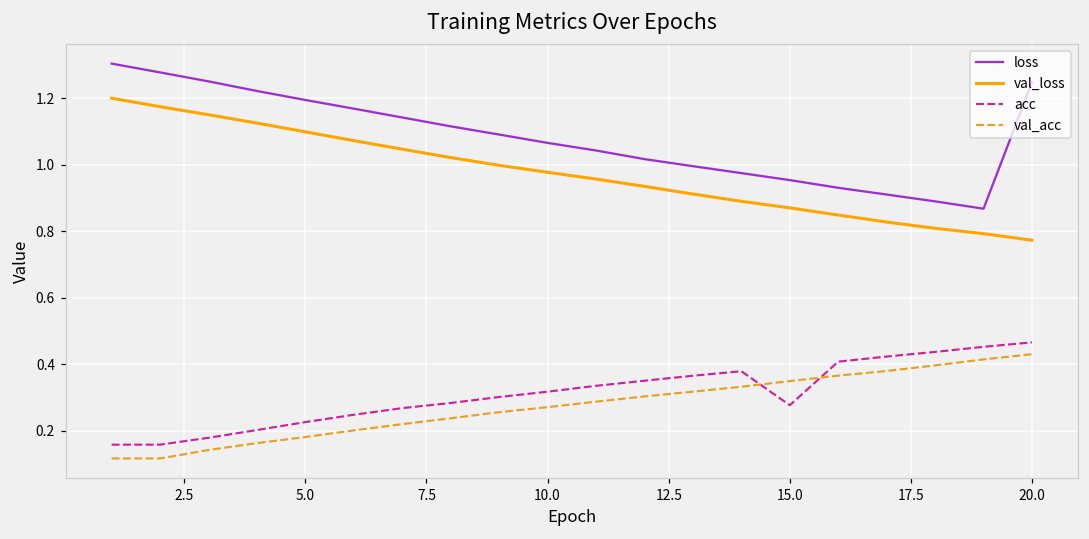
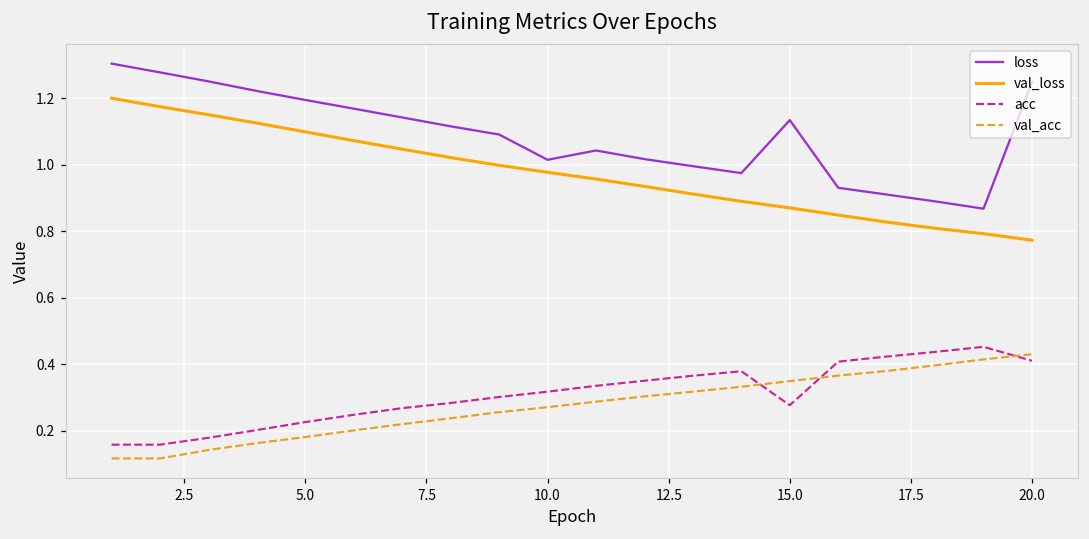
  {
    "loss": {
      "5.0": 1.20,
-     "10.0": 1.07,
-     "15.0": 0.95
+     "10.0": 1.02,
+     "15.0": 1.13
    },
    "acc": {
      "5.0": 0.23,
      "10.0": 0.32,
      "15.0": 0.28,
-     "20.0": 0.47
+     "20.0": 0.41
    }
  }
